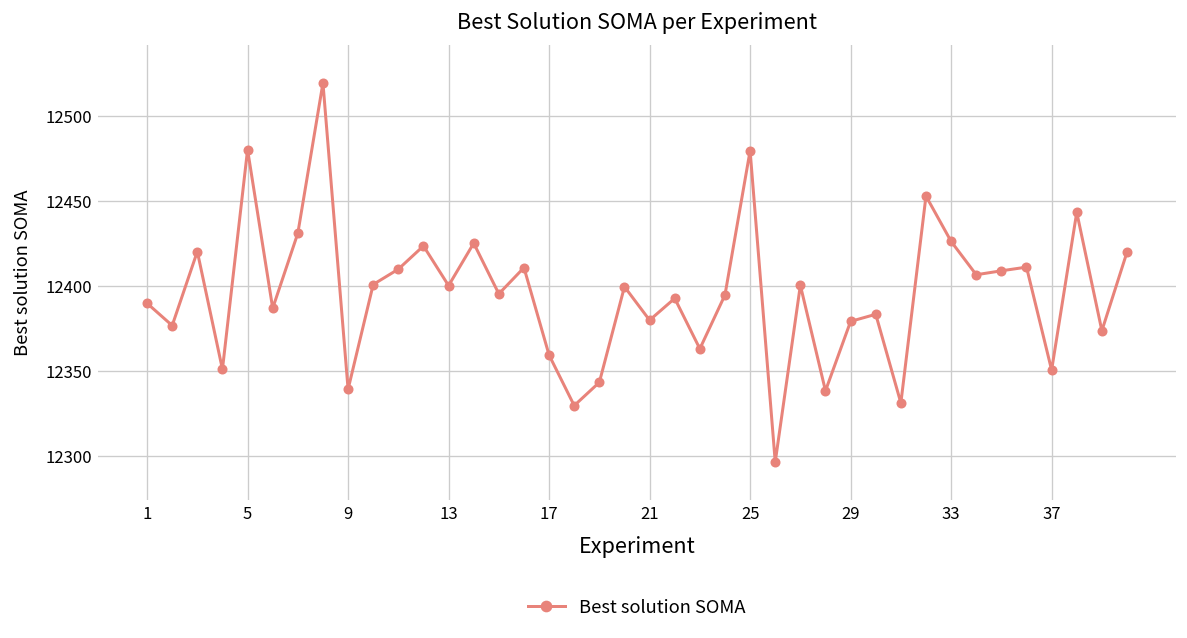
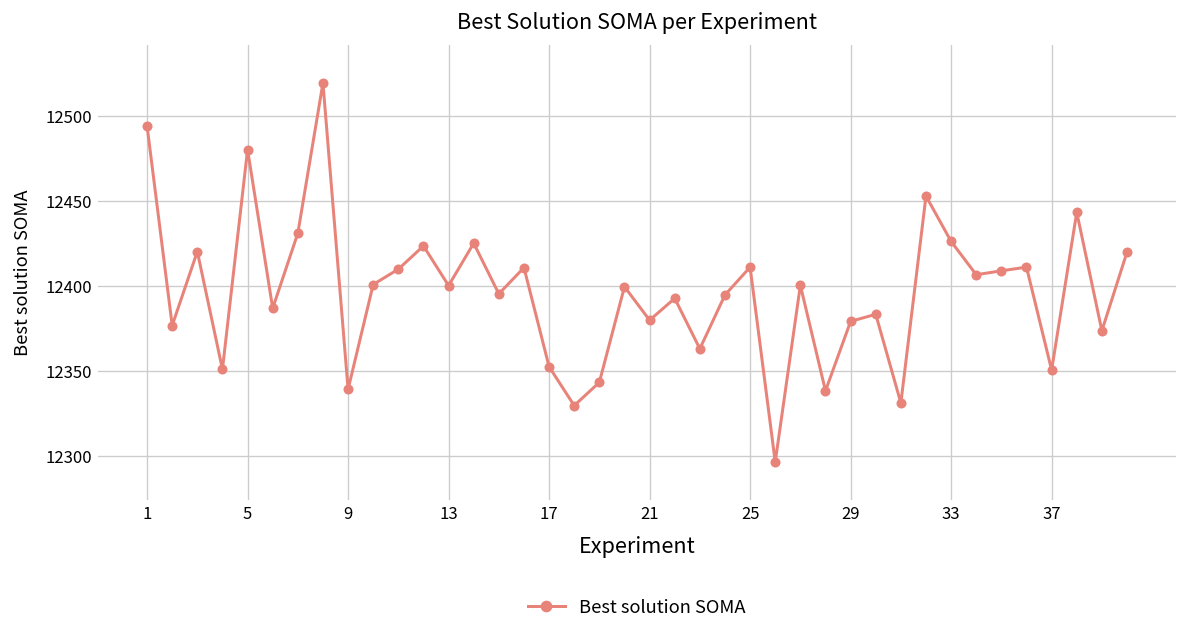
  {
-   "1": 12390,
+   "1": 12494,
    "5": 12480,
    "9": 12339,
    "13": 12400,
-   "17": 12359,
+   "17": 12352,
    "21": 12380,
-   "25": 12479,
+   "25": 12411,
    "29": 12379,
    "33": 12426,
    "37": 12350
  }
